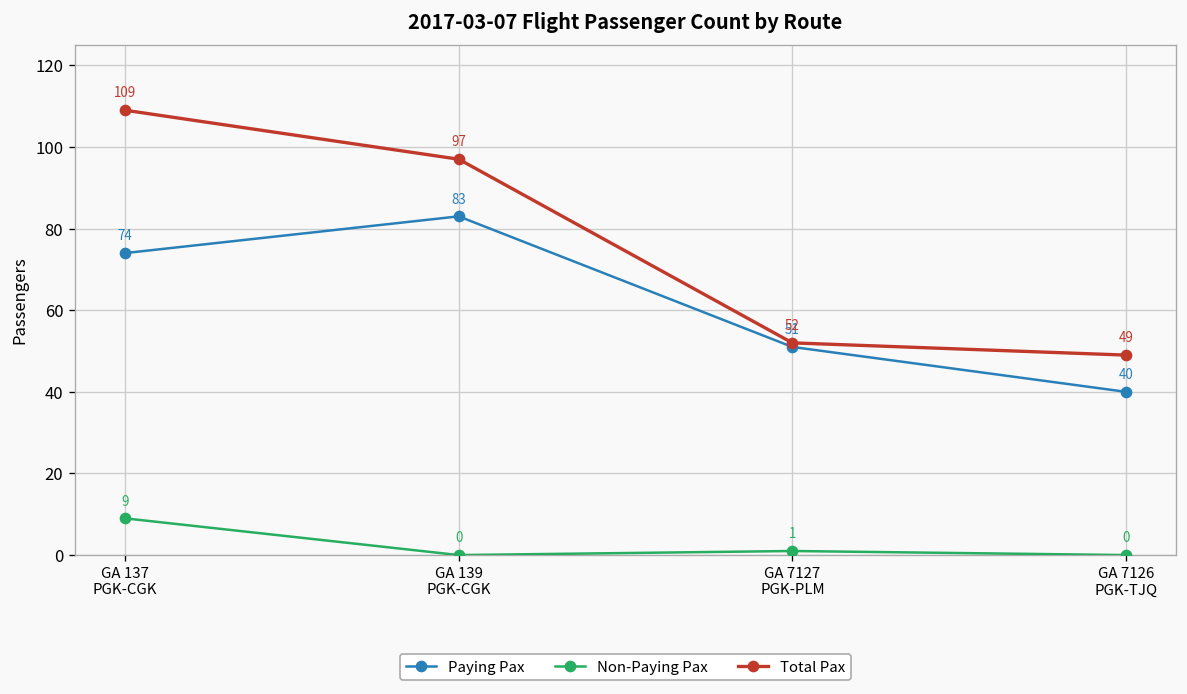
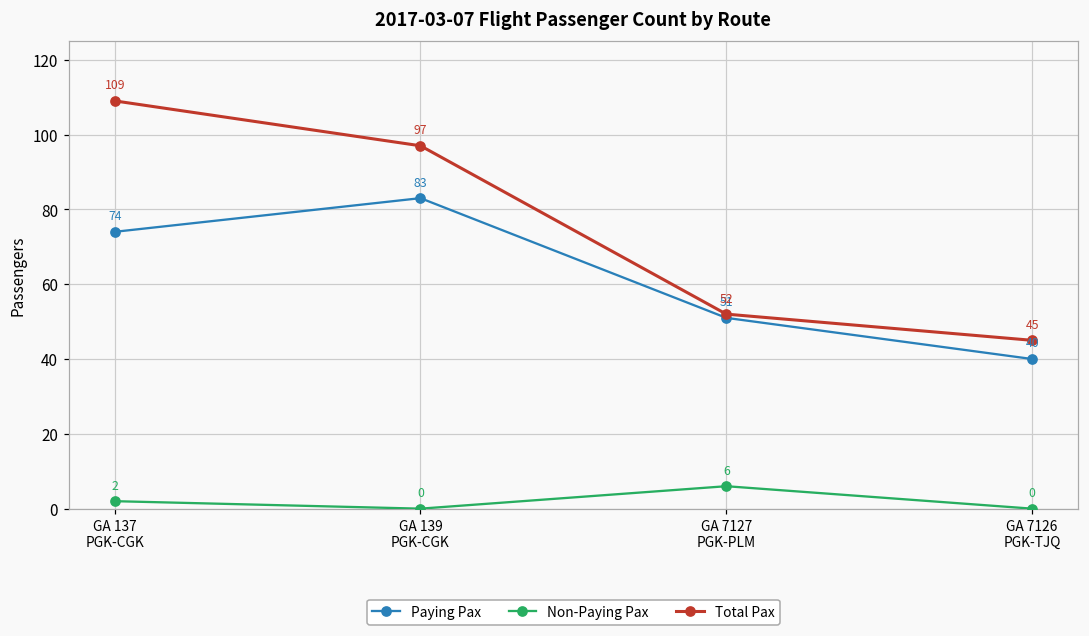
  {
    "Paying Pax": {
      "GA 137 PGK-CGK": 74,
      "GA 139 PGK-CGK": 83,
      "GA 7126 PGK-TJQ": 40
    },
    "Non-Paying Pax": {
-     "GA 137 PGK-CGK": 9,
+     "GA 137 PGK-CGK": 2,
      "GA 139 PGK-CGK": 0,
-     "GA 7127 PGK-PLM": 1,
+     "GA 7127 PGK-PLM": 6,
      "GA 7126 PGK-TJQ": 0
    },
    "Total Pax": {
      "GA 137 PGK-CGK": 109,
      "GA 139 PGK-CGK": 97,
-     "GA 7126 PGK-TJQ": 49
+     "GA 7126 PGK-TJQ": 45
    }
  }
